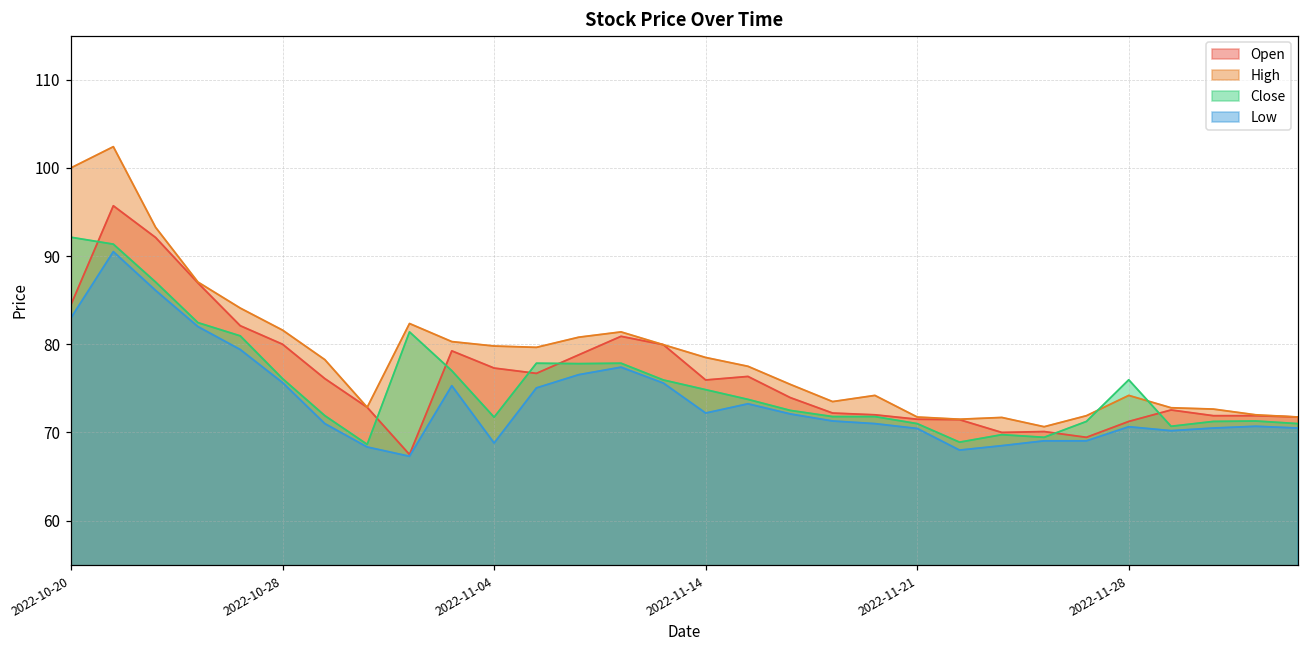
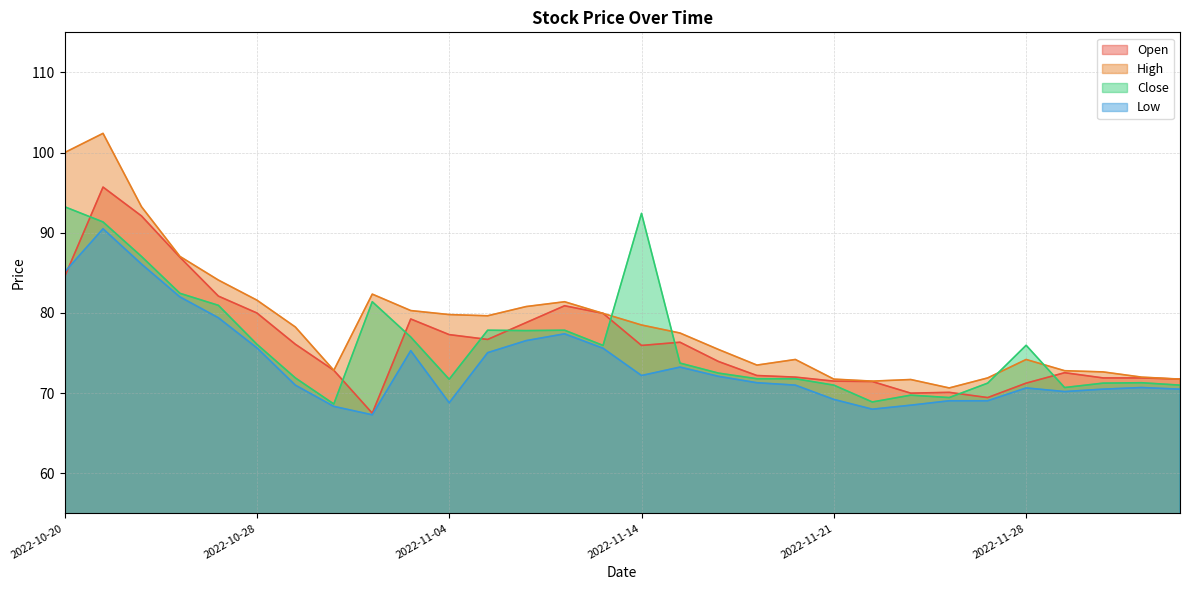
  {
    "Close": {
-     "2022-10-20": 92,
+     "2022-10-20": 93,
      "2022-10-28": 76,
      "2022-11-04": 72,
-     "2022-11-14": 75,
+     "2022-11-14": 92,
      "2022-11-21": 71,
      "2022-11-28": 76
    },
    "Low": {
-     "2022-10-20": 83,
+     "2022-10-20": 85,
      "2022-10-28": 76,
      "2022-11-04": 69,
      "2022-11-14": 72,
-     "2022-11-21": 70,
+     "2022-11-21": 69,
      "2022-11-28": 71
    }
  }
